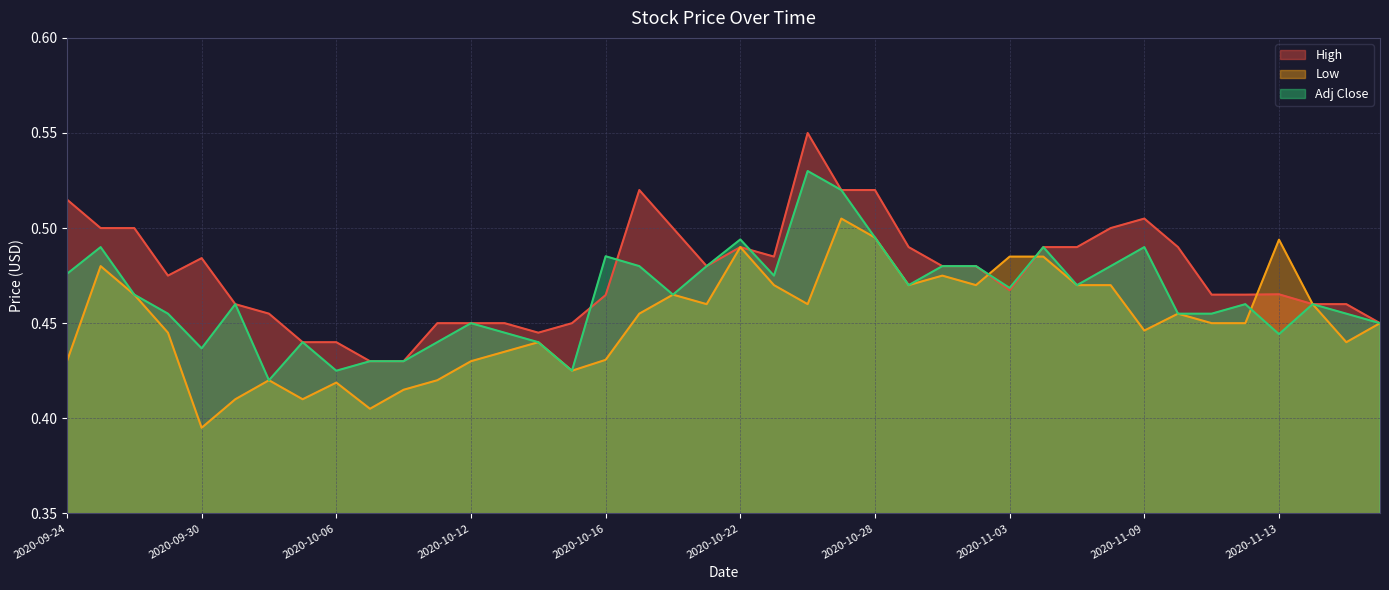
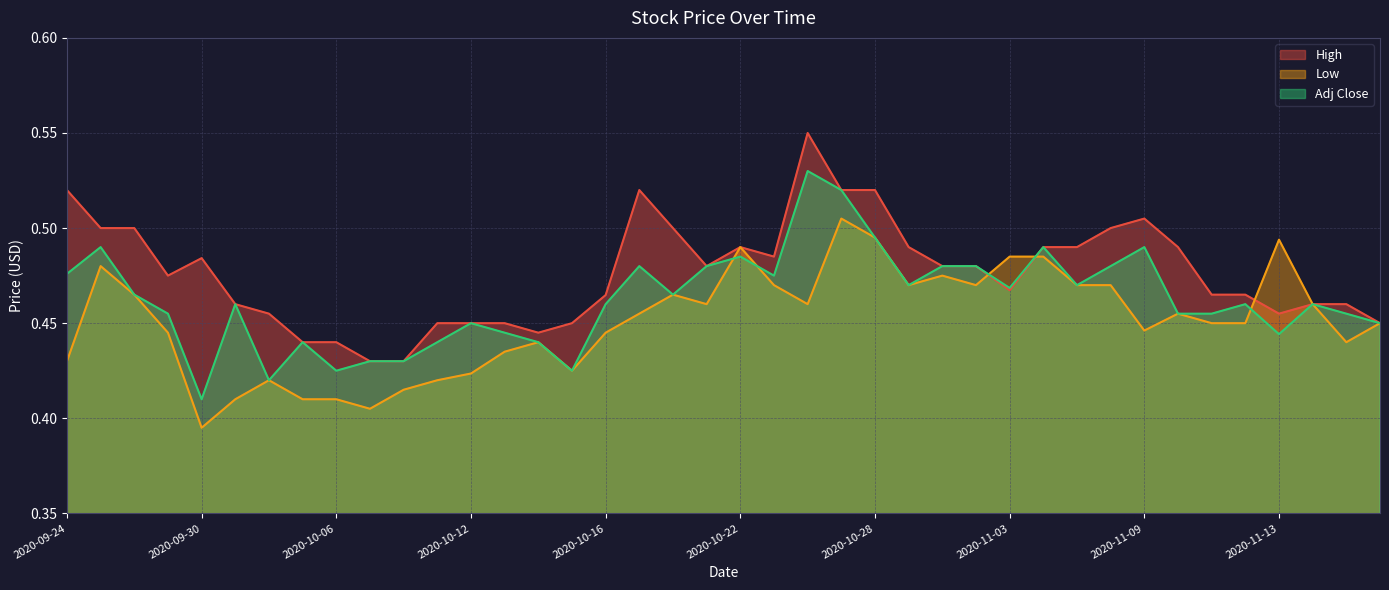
  {
    "High": {
-     "2020-09-24": 0.515,
+     "2020-09-24": 0.520,
      "2020-09-30": 0.484,
      "2020-10-06": 0.440,
      "2020-10-16": 0.465,
      "2020-10-28": 0.520,
      "2020-11-09": 0.505,
-     "2020-11-13": 0.465
+     "2020-11-13": 0.455
    },
    "Low": {
      "2020-09-24": 0.430,
      "2020-09-30": 0.395,
-     "2020-10-06": 0.419,
-     "2020-10-12": 0.430,
-     "2020-10-16": 0.431,
+     "2020-10-06": 0.410,
+     "2020-10-12": 0.424,
+     "2020-10-16": 0.445,
      "2020-11-03": 0.485,
      "2020-11-09": 0.446,
      "2020-11-13": 0.494
    },
    "Adj Close": {
      "2020-09-24": 0.476,
-     "2020-09-30": 0.437,
+     "2020-09-30": 0.410,
      "2020-10-06": 0.425,
-     "2020-10-16": 0.485,
-     "2020-10-22": 0.494,
+     "2020-10-16": 0.460,
+     "2020-10-22": 0.485,
      "2020-11-09": 0.490,
      "2020-11-13": 0.444
    }
  }
